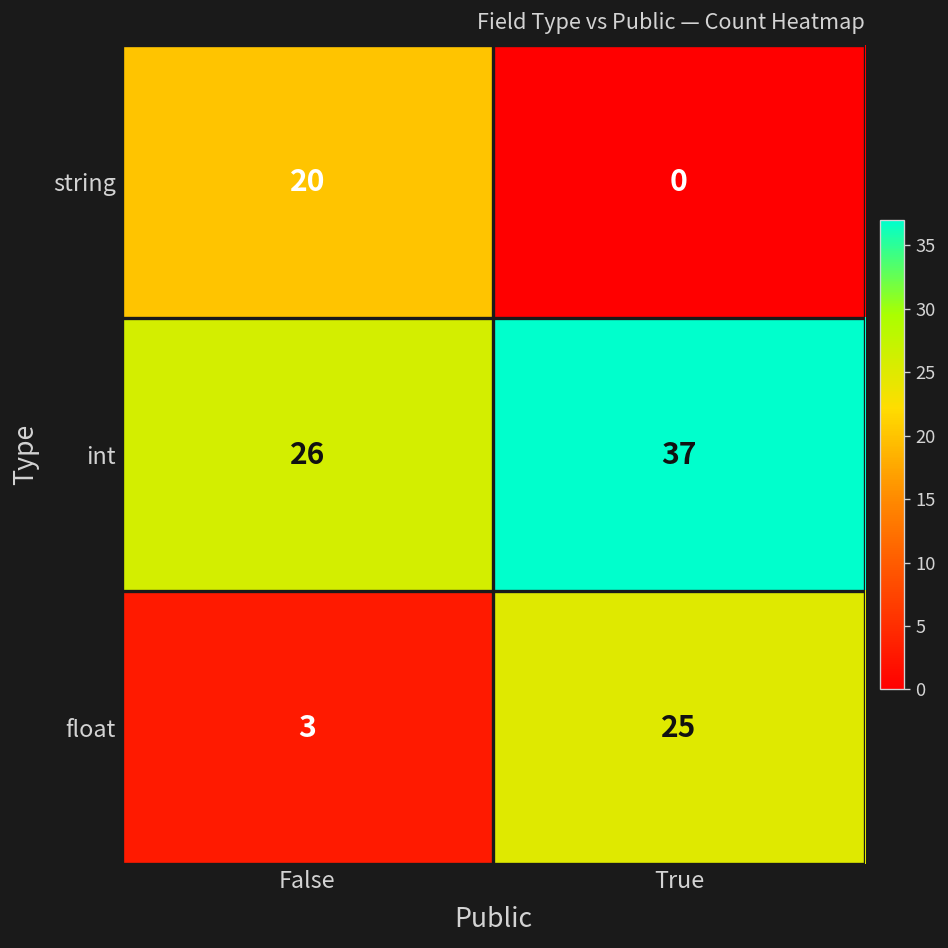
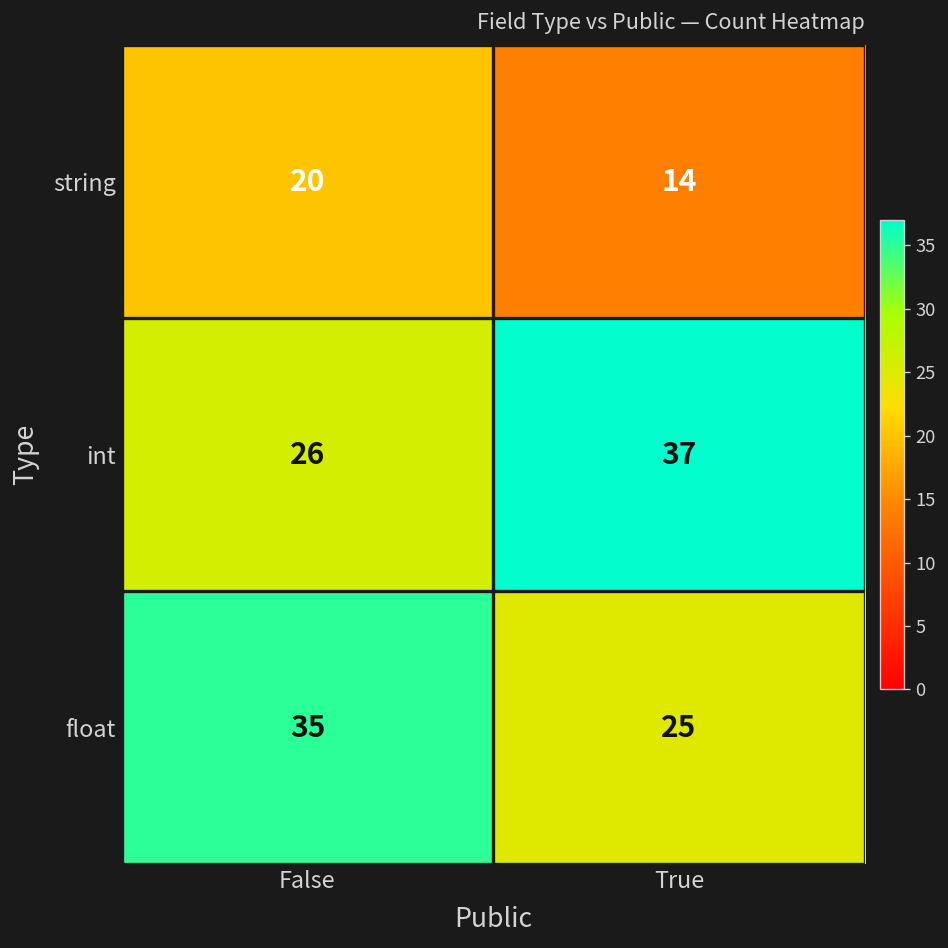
  {
    "string": {
      "False": 20,
-     "True": 0
+     "True": 14
    },
    "int": {
      "False": 26,
      "True": 37
    },
    "float": {
-     "False": 3,
+     "False": 35,
      "True": 25
    }
  }
